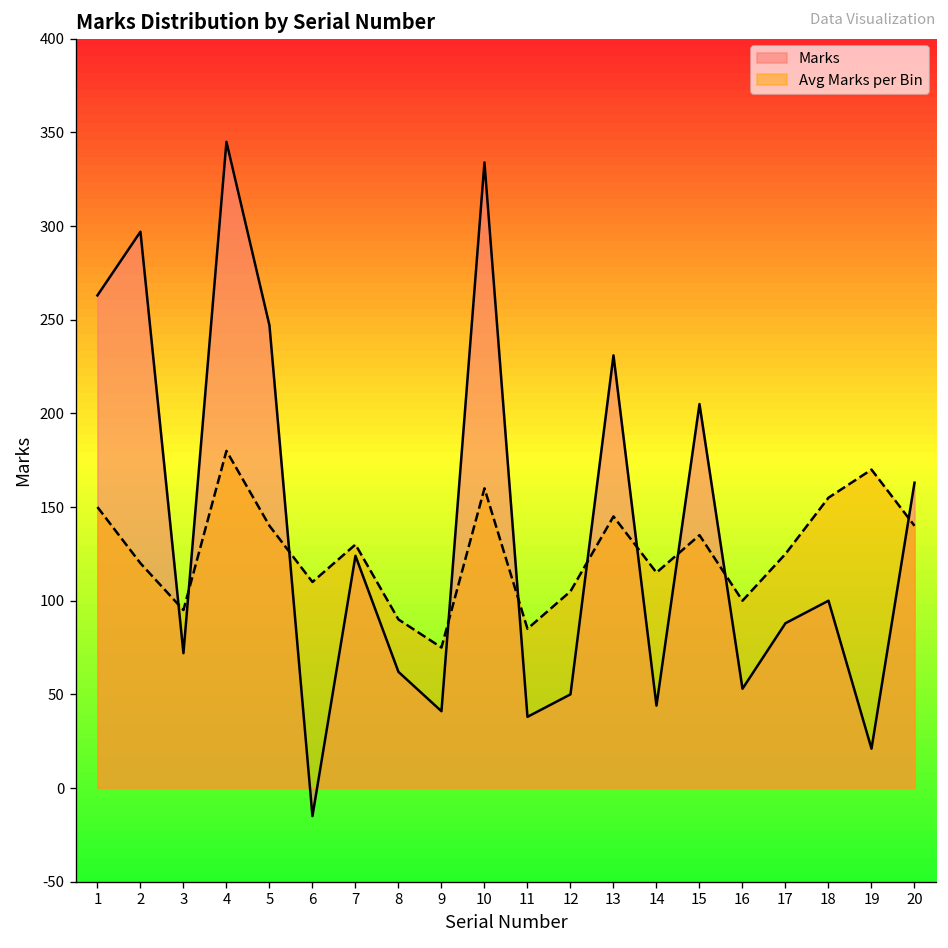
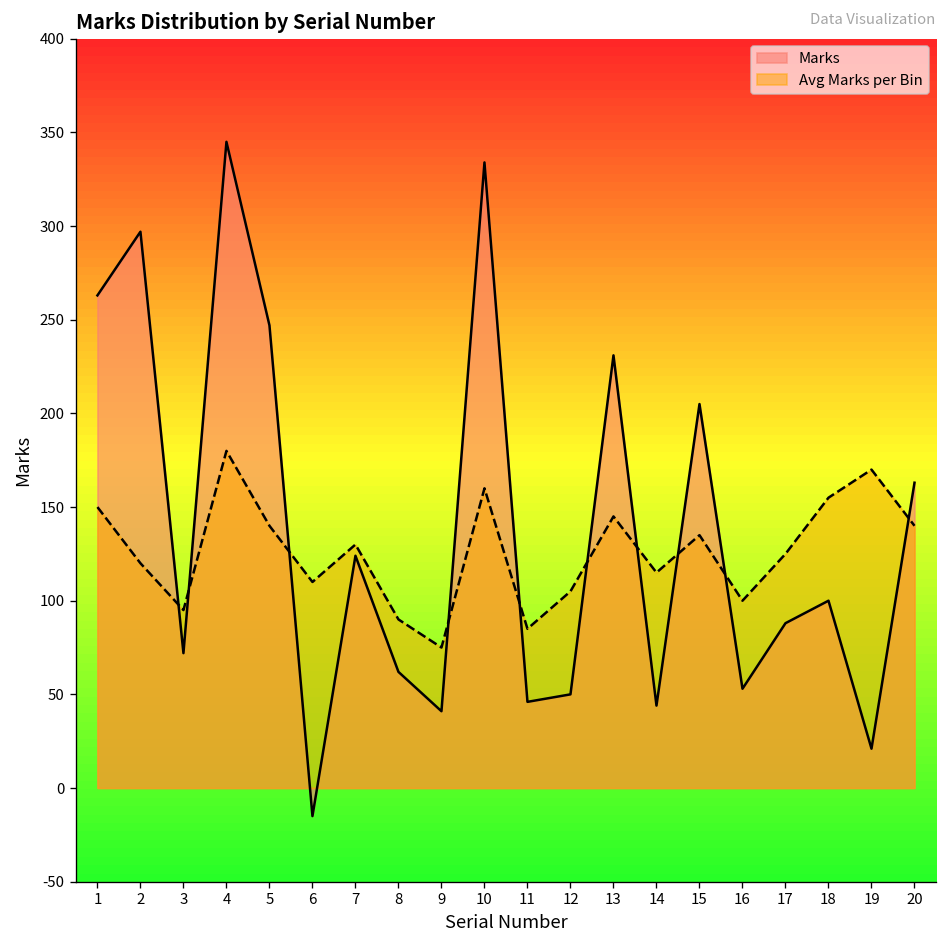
  {
    "Marks": {
-     "11": 38
+     "11": 46
    },
    "Avg Marks per Bin": {
      "1": 150,
      "2": 120,
      "3": 95,
      "4": 180,
      "5": 140,
      "6": 110,
      "7": 130,
      "8": 90,
      "9": 75,
      "10": 160,
      "11": 85,
      "12": 105,
      "13": 145,
      "14": 115,
      "15": 135,
      "16": 100,
      "17": 125,
      "18": 155,
      "19": 170,
      "20": 140
    }
  }
